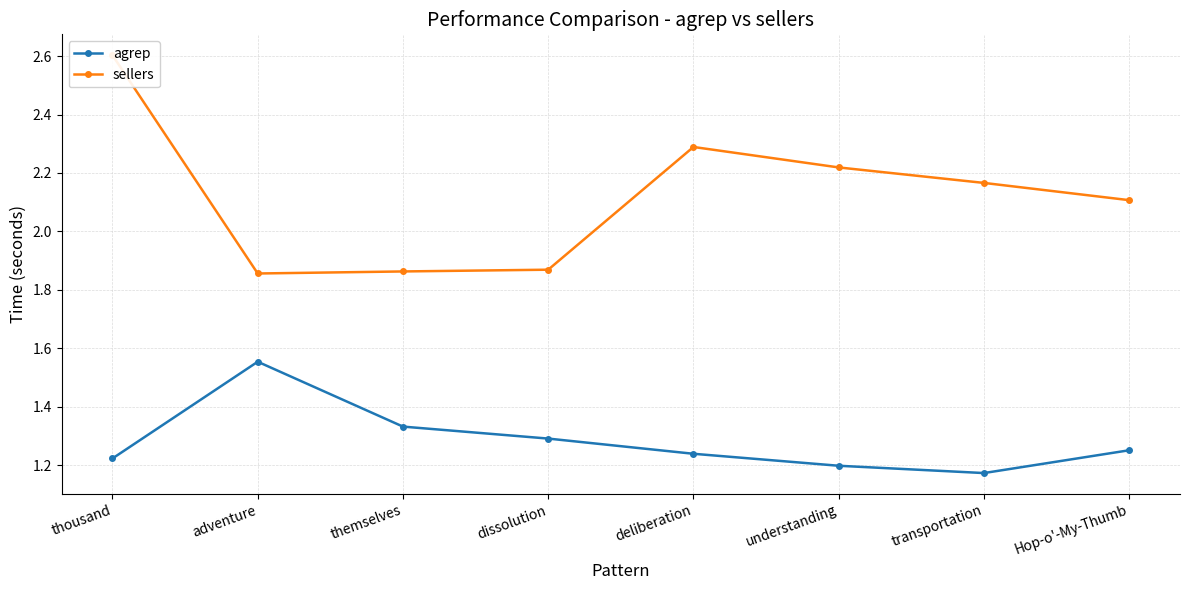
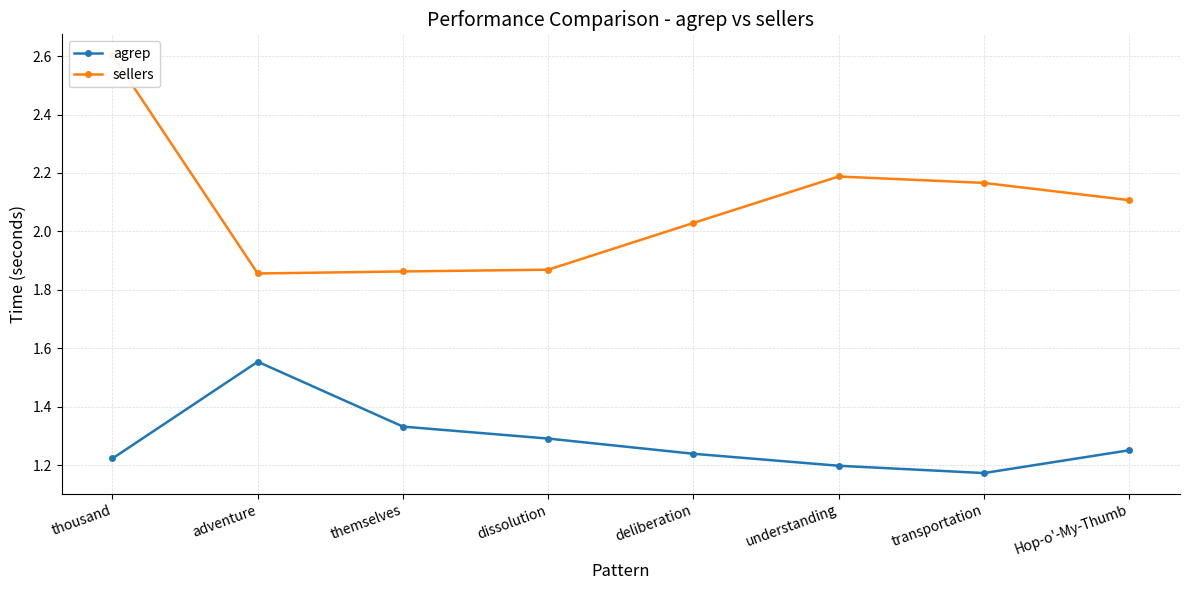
  {
    "agrep": {
      "thousand": 1.22,
      "adventure": 1.55,
      "themselves": 1.33,
      "dissolution": 1.29,
      "deliberation": 1.24,
      "understanding": 1.20,
      "transportation": 1.17,
      "Hop-o'-My-Thumb": 1.25
    },
    "sellers": {
      "adventure": 1.86,
      "themselves": 1.86,
      "dissolution": 1.87,
-     "deliberation": 2.29,
-     "understanding": 2.22,
+     "deliberation": 2.03,
+     "understanding": 2.19,
      "transportation": 2.17,
      "Hop-o'-My-Thumb": 2.11
    }
  }
